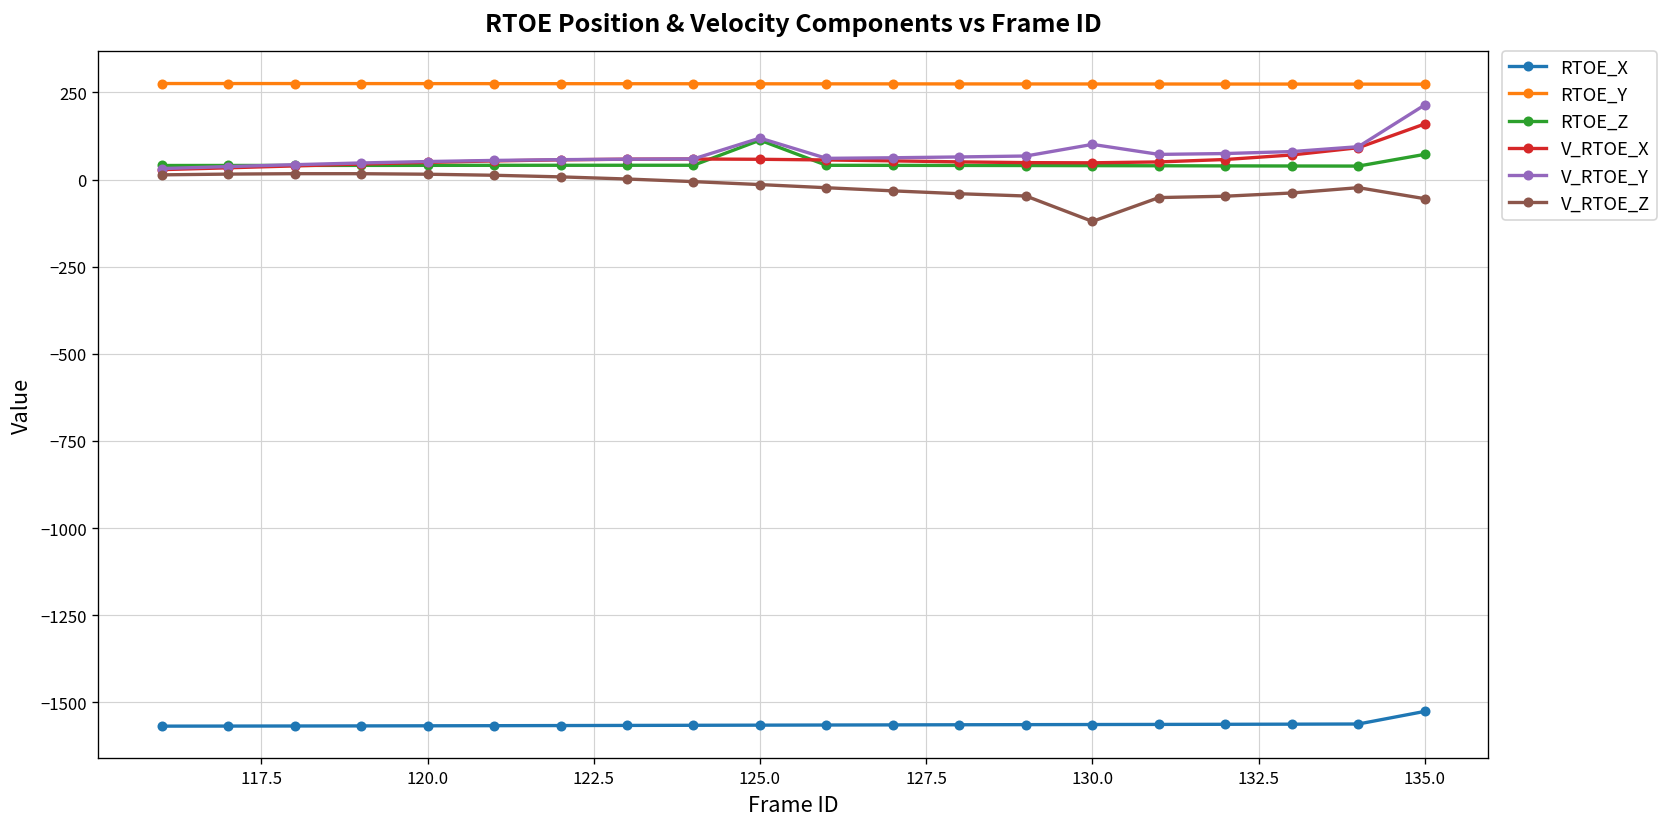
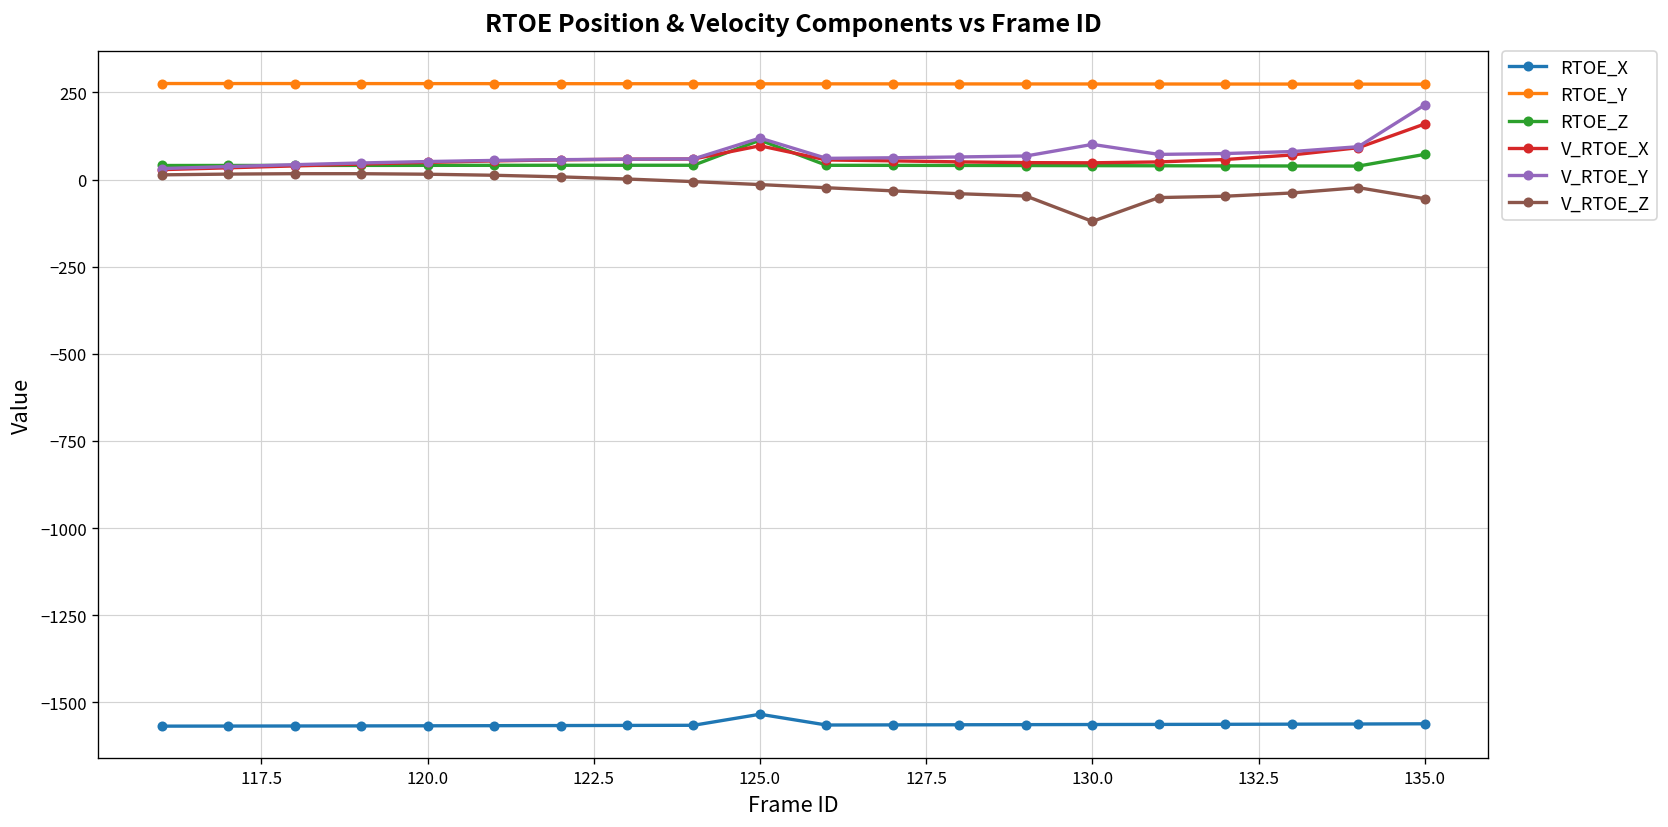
  {
    "RTOE_X": {
      "120.0": -1570,
-     "125.0": -1570,
+     "125.0": -1530,
      "130.0": -1560,
-     "135.0": -1530
+     "135.0": -1560
    },
    "RTOE_Y": {
      "120.0": 280,
      "125.0": 270,
      "130.0": 270,
      "135.0": 270
    },
    "RTOE_Z": {
      "135.0": 70
    },
    "V_RTOE_X": {
-     "125.0": 60,
+     "125.0": 100,
      "135.0": 160
    },
    "V_RTOE_Y": {
      "130.0": 100,
      "135.0": 210
    },
    "V_RTOE_Z": {
      "120.0": 20,
      "125.0": -10,
      "130.0": -120,
      "135.0": -50
    }
  }
